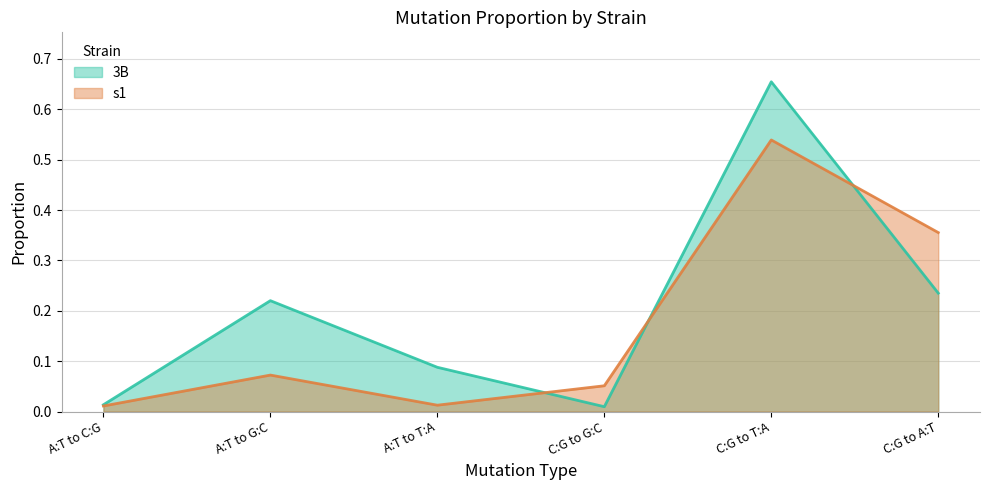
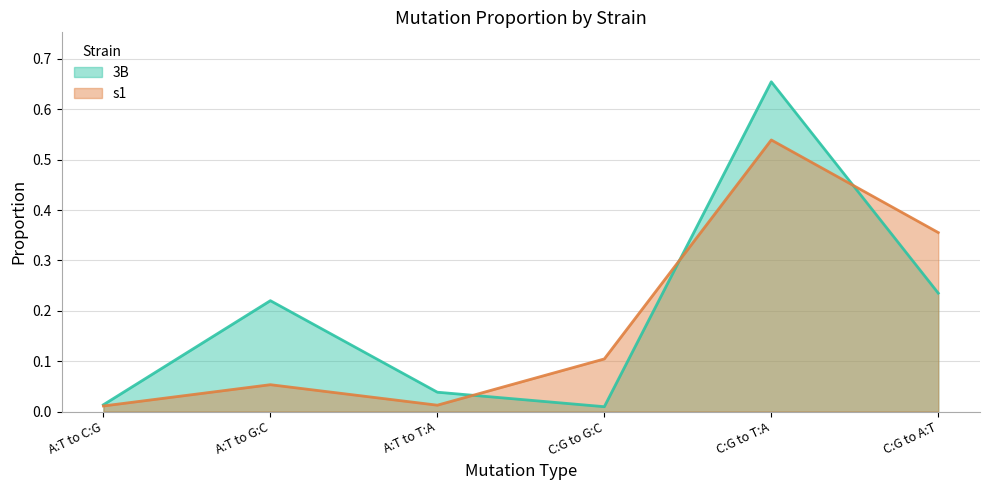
  {
    "3B": {
      "A:T to G:C": 0.22,
-     "A:T to T:A": 0.09,
+     "A:T to T:A": 0.04,
      "C:G to G:C": 0.01,
      "C:G to T:A": 0.65,
      "C:G to A:T": 0.23
    },
    "s1": {
-     "A:T to G:C": 0.07,
+     "A:T to G:C": 0.05,
      "A:T to T:A": 0.01,
-     "C:G to G:C": 0.05,
+     "C:G to G:C": 0.10,
      "C:G to T:A": 0.54,
      "C:G to A:T": 0.36
    }
  }
